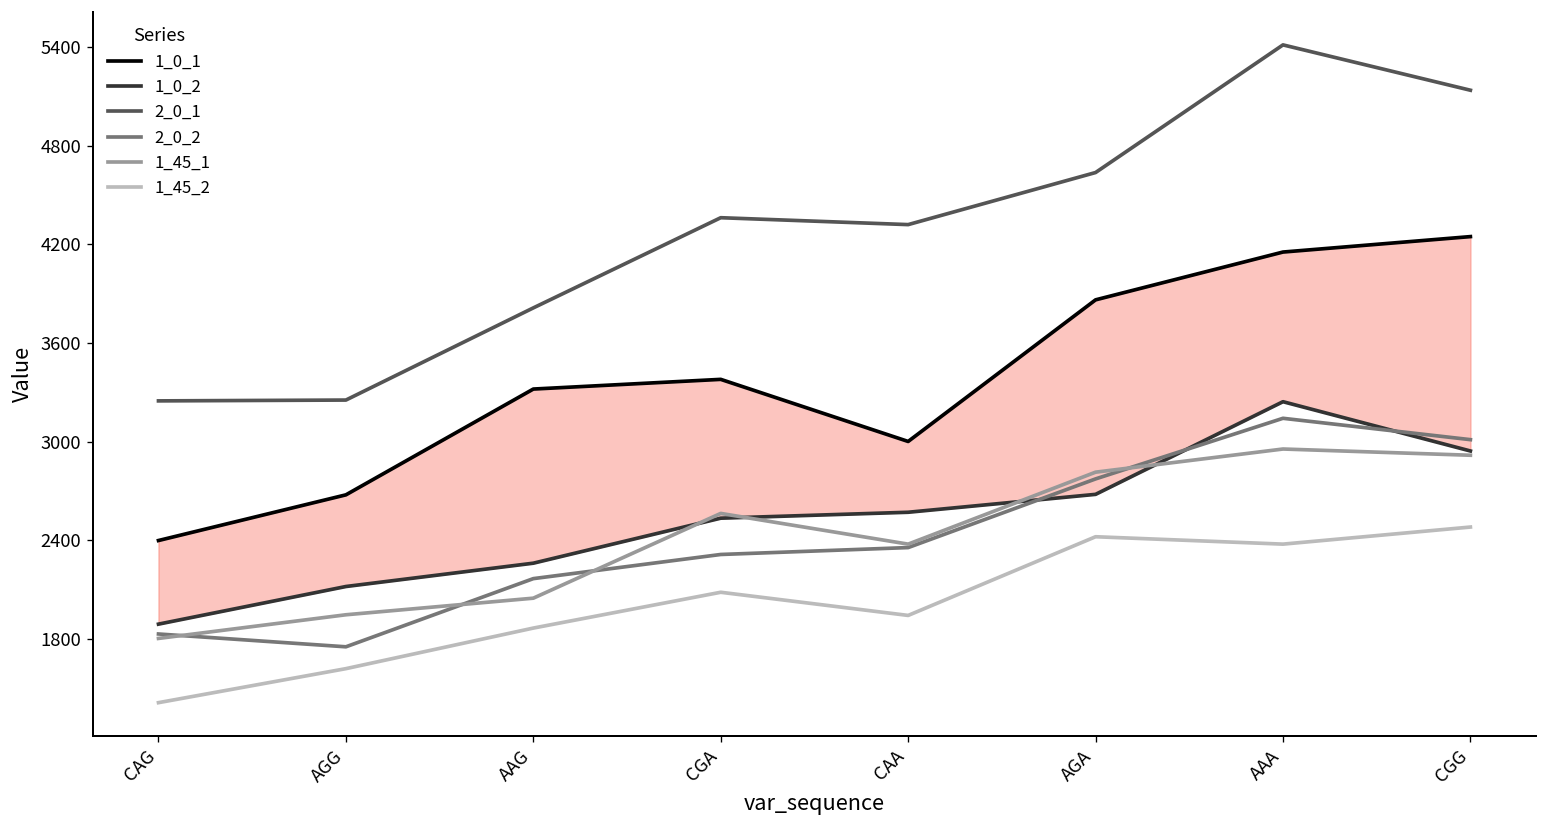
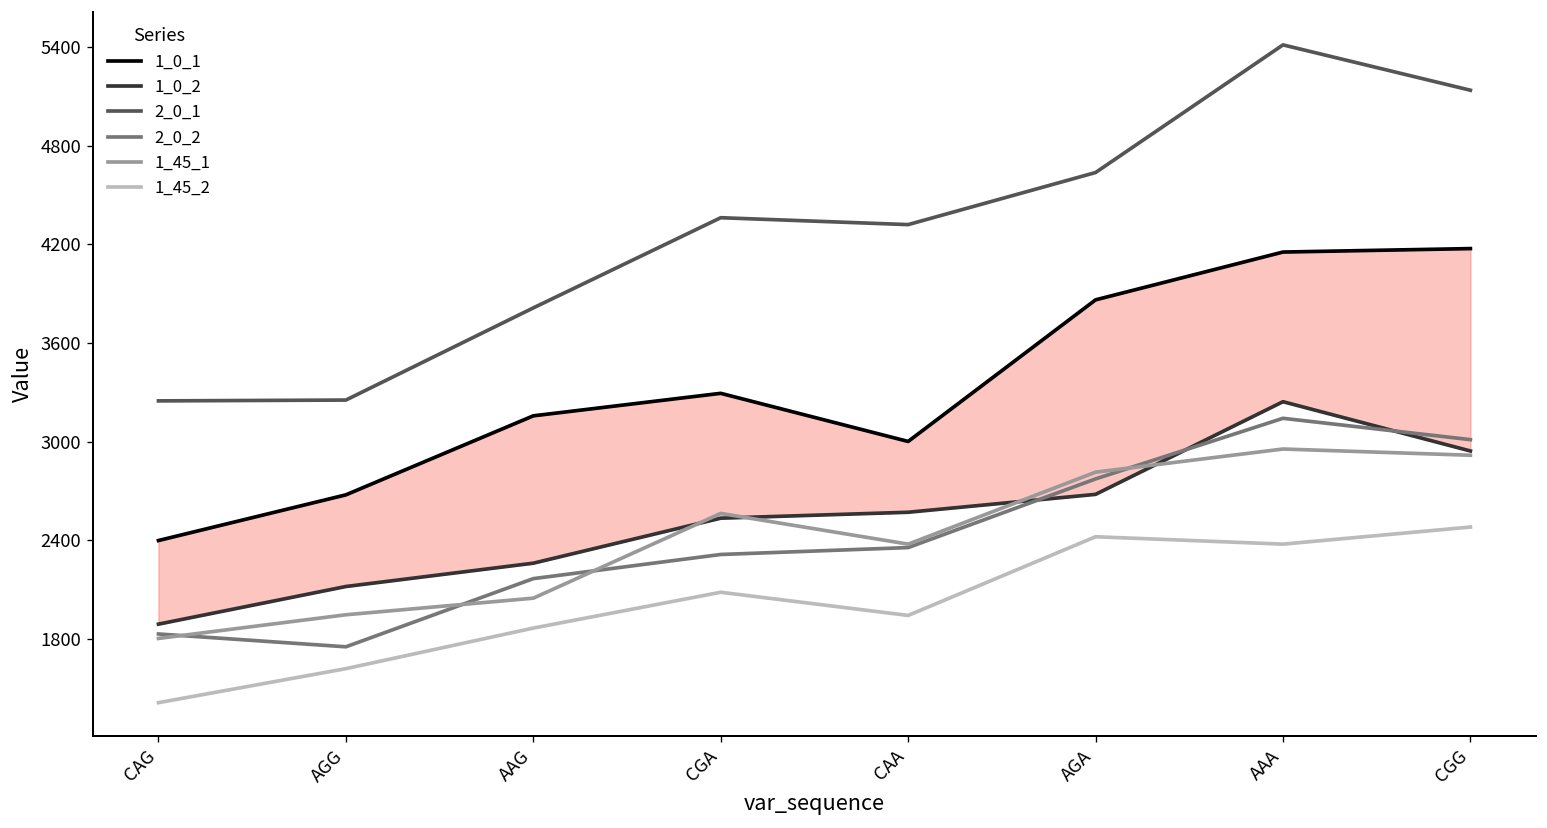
  {
    "1_0_1": {
      "CAG": 2400,
      "AGG": 2680,
-     "AAG": 3320,
-     "CGA": 3380,
+     "AAG": 3160,
+     "CGA": 3290,
      "CAA": 3000,
      "AGA": 3860,
      "AAA": 4150,
-     "CGG": 4250
+     "CGG": 4180
    }
  }
